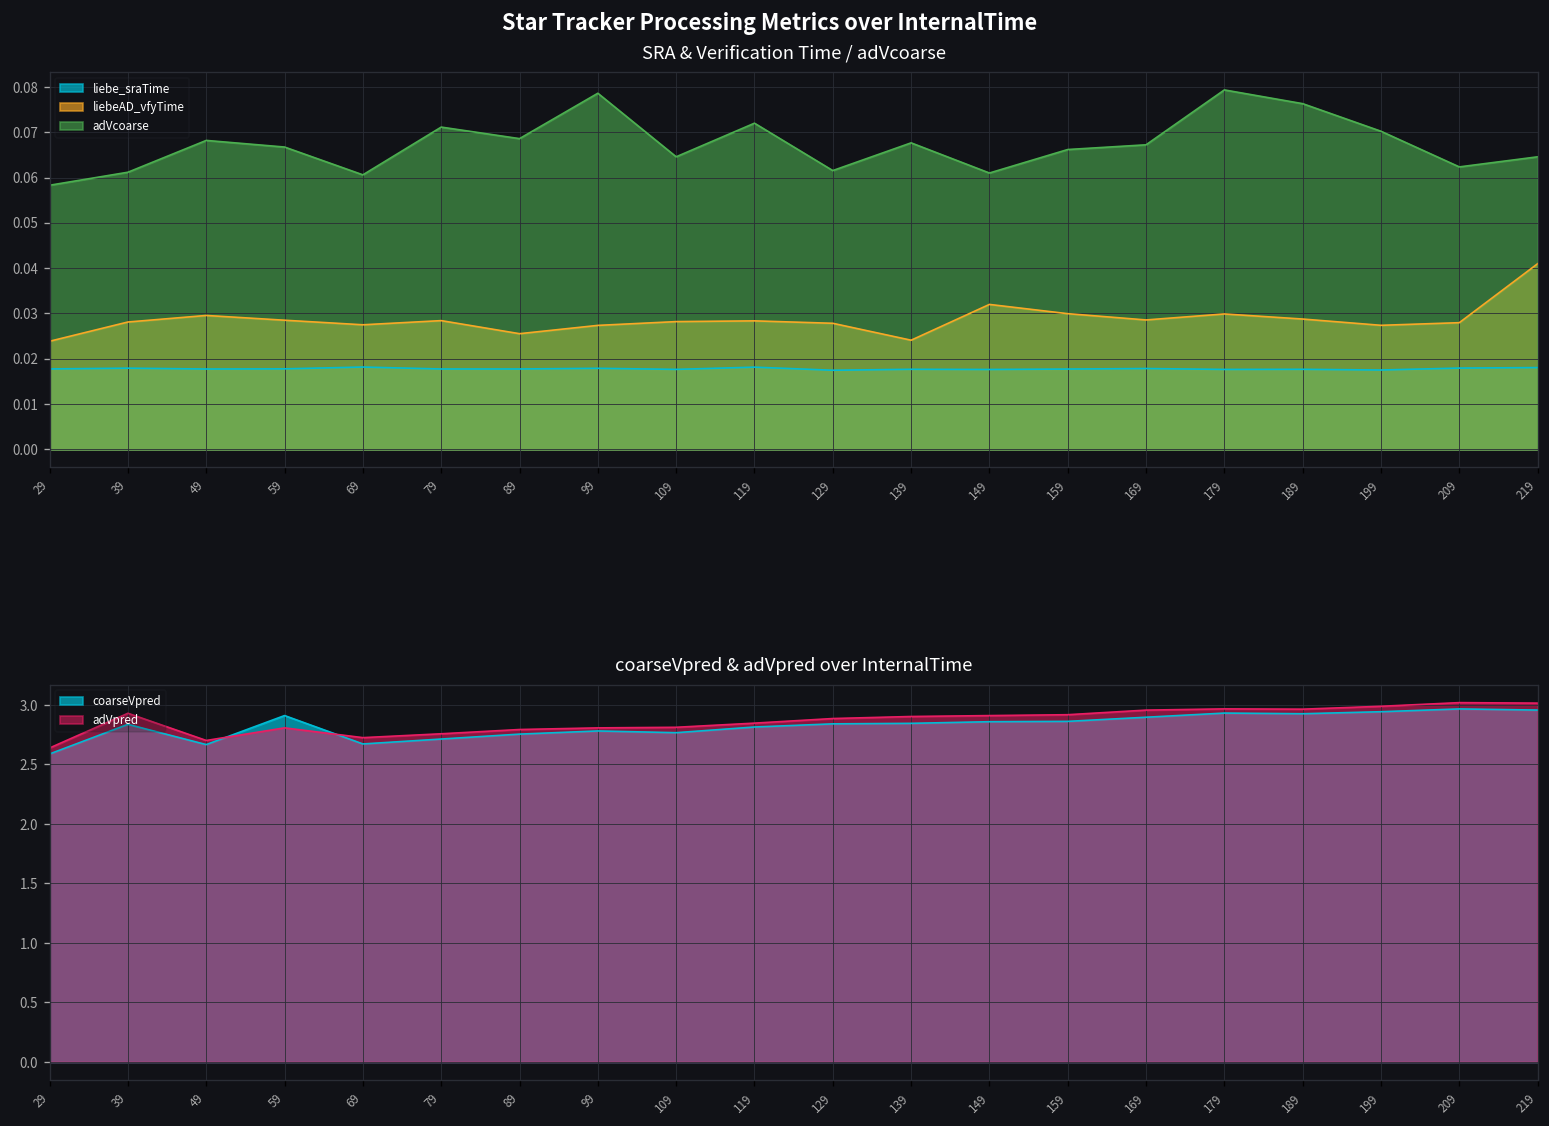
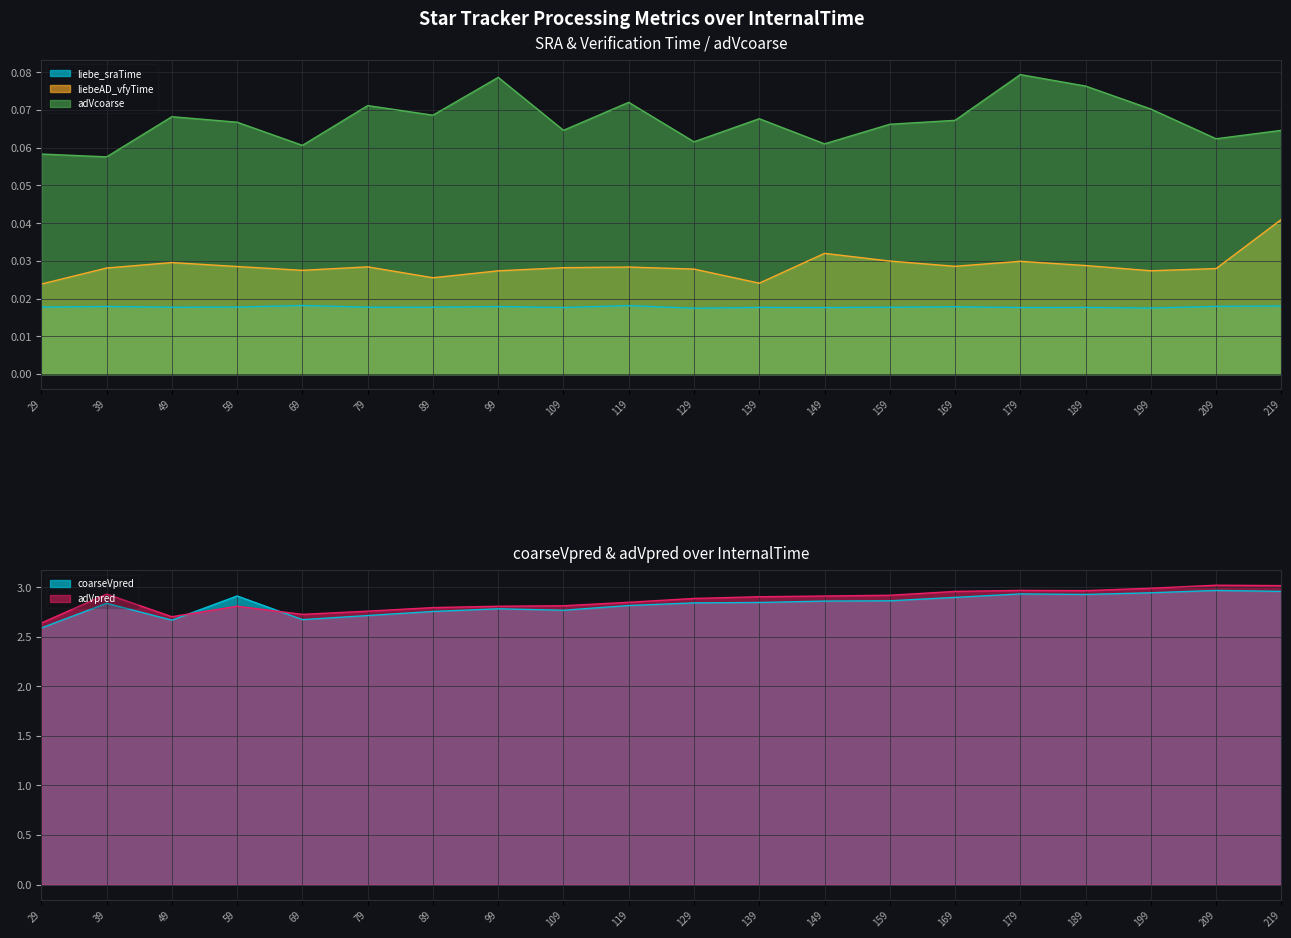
  {
    "SRA & Verification Time / adVcoarse": {
      "liebe_sraTime": {
        "29": 0.018,
        "39": 0.018,
        "49": 0.018,
        "59": 0.018,
        "69": 0.018,
        "79": 0.018,
        "89": 0.018,
        "99": 0.018,
        "109": 0.018,
        "119": 0.018,
        "129": 0.017,
        "139": 0.018,
        "149": 0.018,
        "159": 0.018,
        "169": 0.018,
        "179": 0.018,
        "189": 0.018,
        "199": 0.018,
        "209": 0.018,
        "219": 0.018
      },
      "liebeAD_vfyTime": {
        "29": 0.024,
        "39": 0.028,
        "49": 0.030,
        "59": 0.029,
        "69": 0.027,
        "79": 0.028,
        "89": 0.026,
        "99": 0.027,
        "109": 0.028,
        "119": 0.028,
        "129": 0.028,
        "139": 0.024,
        "149": 0.032,
        "159": 0.030,
        "169": 0.029,
        "179": 0.030,
        "189": 0.029,
        "199": 0.027,
        "209": 0.028,
        "219": 0.041
      },
      "adVcoarse": {
        "29": 0.058,
-       "39": 0.061,
+       "39": 0.058,
        "49": 0.068,
        "59": 0.067,
        "69": 0.061,
        "79": 0.071,
        "89": 0.069,
        "99": 0.079,
        "109": 0.065,
        "119": 0.072,
        "129": 0.062,
        "139": 0.068,
        "149": 0.061,
        "159": 0.066,
        "169": 0.067,
        "179": 0.079,
        "189": 0.076,
        "199": 0.070,
        "209": 0.062,
        "219": 0.065
      }
    },
    "coarseVpred & adVpred over InternalTime": {
      "coarseVpred": {
        "29": 2.6,
        "49": 2.7,
        "59": 2.9,
        "69": 2.7,
        "79": 2.7,
        "89": 2.8,
        "99": 2.8,
        "109": 2.8,
        "119": 2.8,
        "129": 2.8,
        "139": 2.8,
        "149": 2.9,
        "159": 2.9,
        "169": 2.9,
        "179": 2.9,
        "189": 2.9,
        "199": 2.9,
        "209": 3.0,
        "219": 3.0
      },
      "adVpred": {
        "29": 2.6,
        "49": 2.7,
        "59": 2.8,
        "69": 2.7,
        "79": 2.8,
        "89": 2.8,
        "99": 2.8,
        "109": 2.8,
        "119": 2.8,
        "129": 2.9,
        "139": 2.9,
        "149": 2.9,
        "159": 2.9,
        "169": 3.0,
        "179": 3.0,
        "189": 3.0,
        "199": 3.0,
        "209": 3.0,
        "219": 3.0
      }
    }
  }
